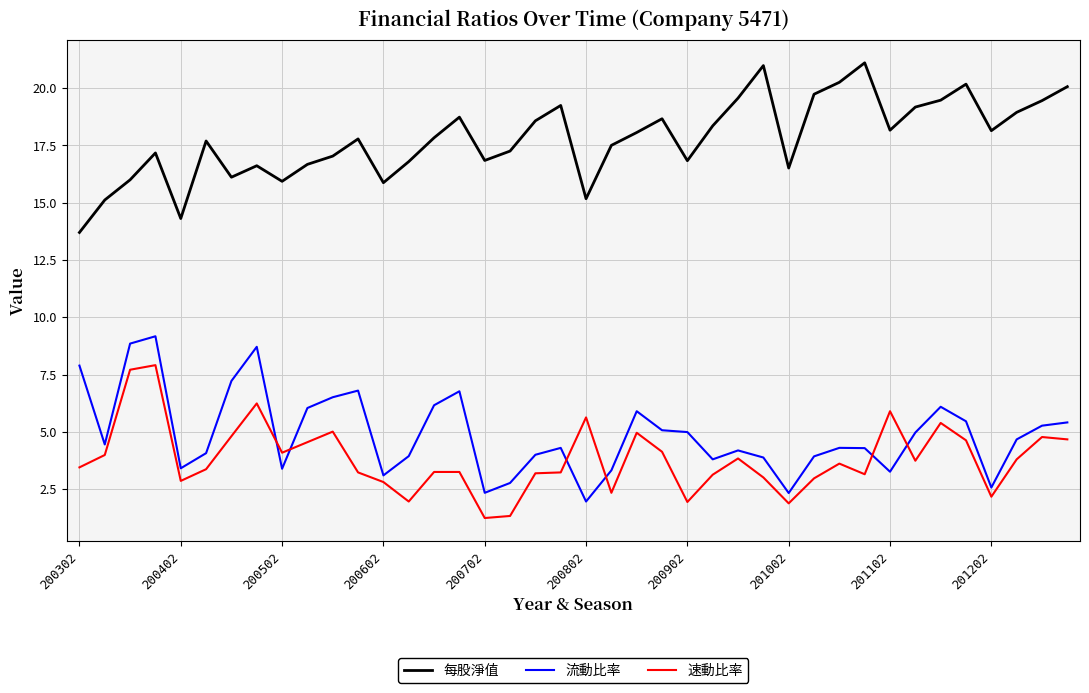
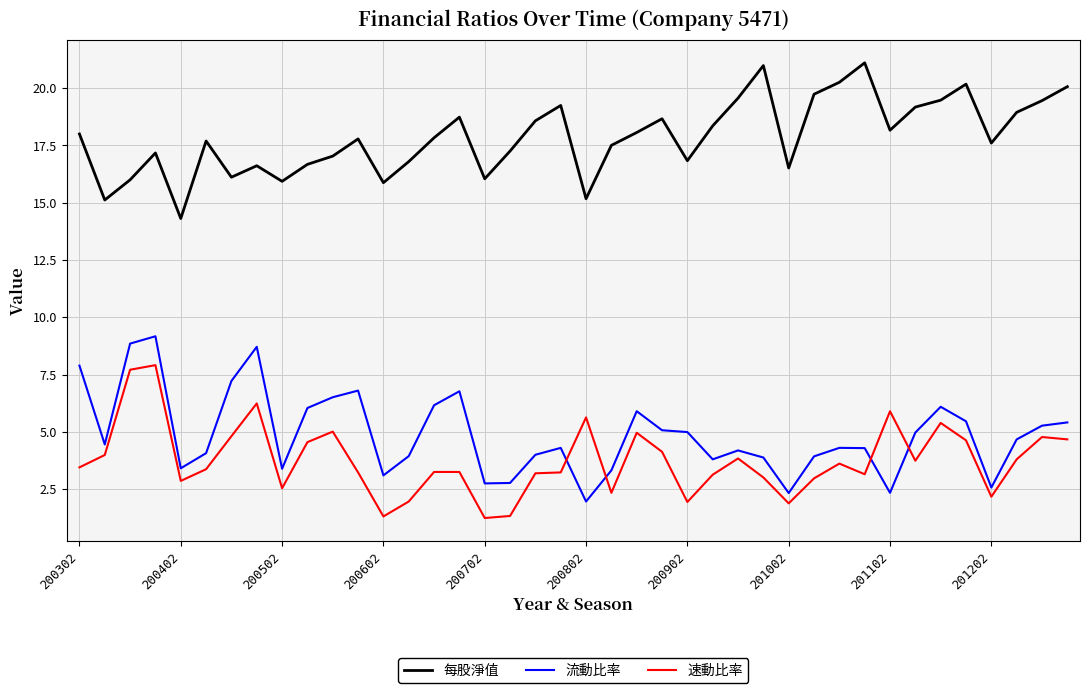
  {
    "每股淨值": {
-     "200302": 13.7,
+     "200302": 18.0,
      "200402": 14.3,
      "200502": 15.9,
      "200602": 15.9,
-     "200702": 16.8,
+     "200702": 16.0,
      "200802": 15.2,
      "200902": 16.8,
      "201002": 16.5,
      "201102": 18.2,
-     "201202": 18.1
+     "201202": 17.6
    },
    "流動比率": {
      "200302": 7.9,
      "200402": 3.4,
      "200502": 3.4,
      "200602": 3.1,
-     "200702": 2.3,
+     "200702": 2.8,
      "200802": 2.0,
      "200902": 5.0,
      "201002": 2.3,
-     "201102": 3.3,
+     "201102": 2.3,
      "201202": 2.6
    },
    "速動比率": {
      "200302": 3.5,
      "200402": 2.9,
-     "200502": 4.1,
-     "200602": 2.8,
+     "200502": 2.5,
+     "200602": 1.3,
      "200702": 1.2,
      "200802": 5.6,
      "200902": 1.9,
      "201002": 1.9,
      "201102": 5.9,
      "201202": 2.2
    }
  }
